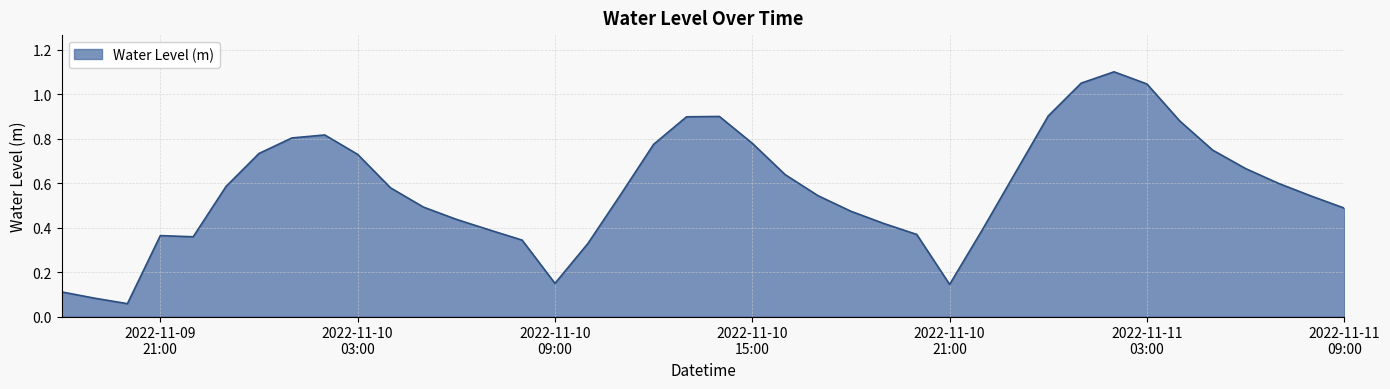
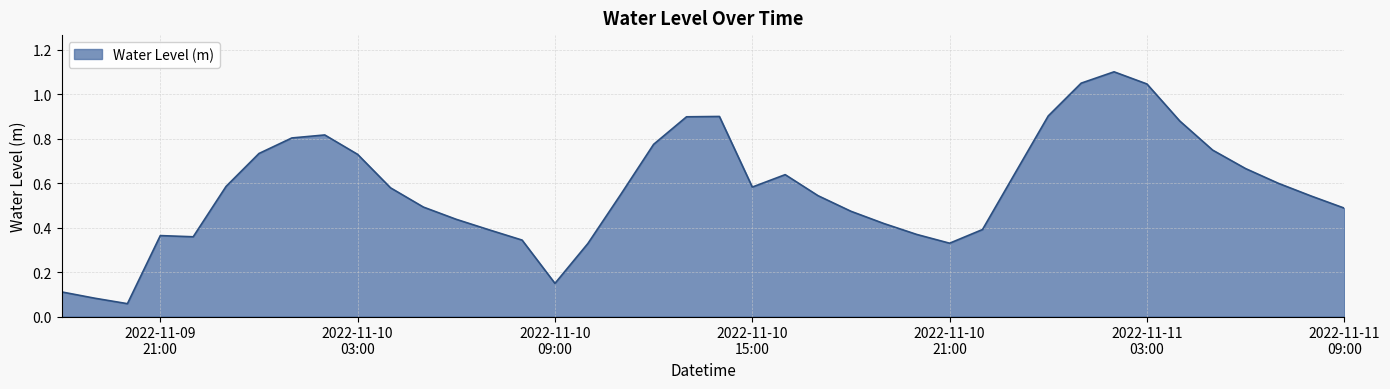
  {
    "2022-11-09 21:00": 0.36,
    "2022-11-10 03:00": 0.73,
    "2022-11-10 09:00": 0.15,
-   "2022-11-10 15:00": 0.78,
-   "2022-11-10 21:00": 0.14,
+   "2022-11-10 15:00": 0.58,
+   "2022-11-10 21:00": 0.33,
    "2022-11-11 03:00": 1.05,
    "2022-11-11 09:00": 0.49
  }
